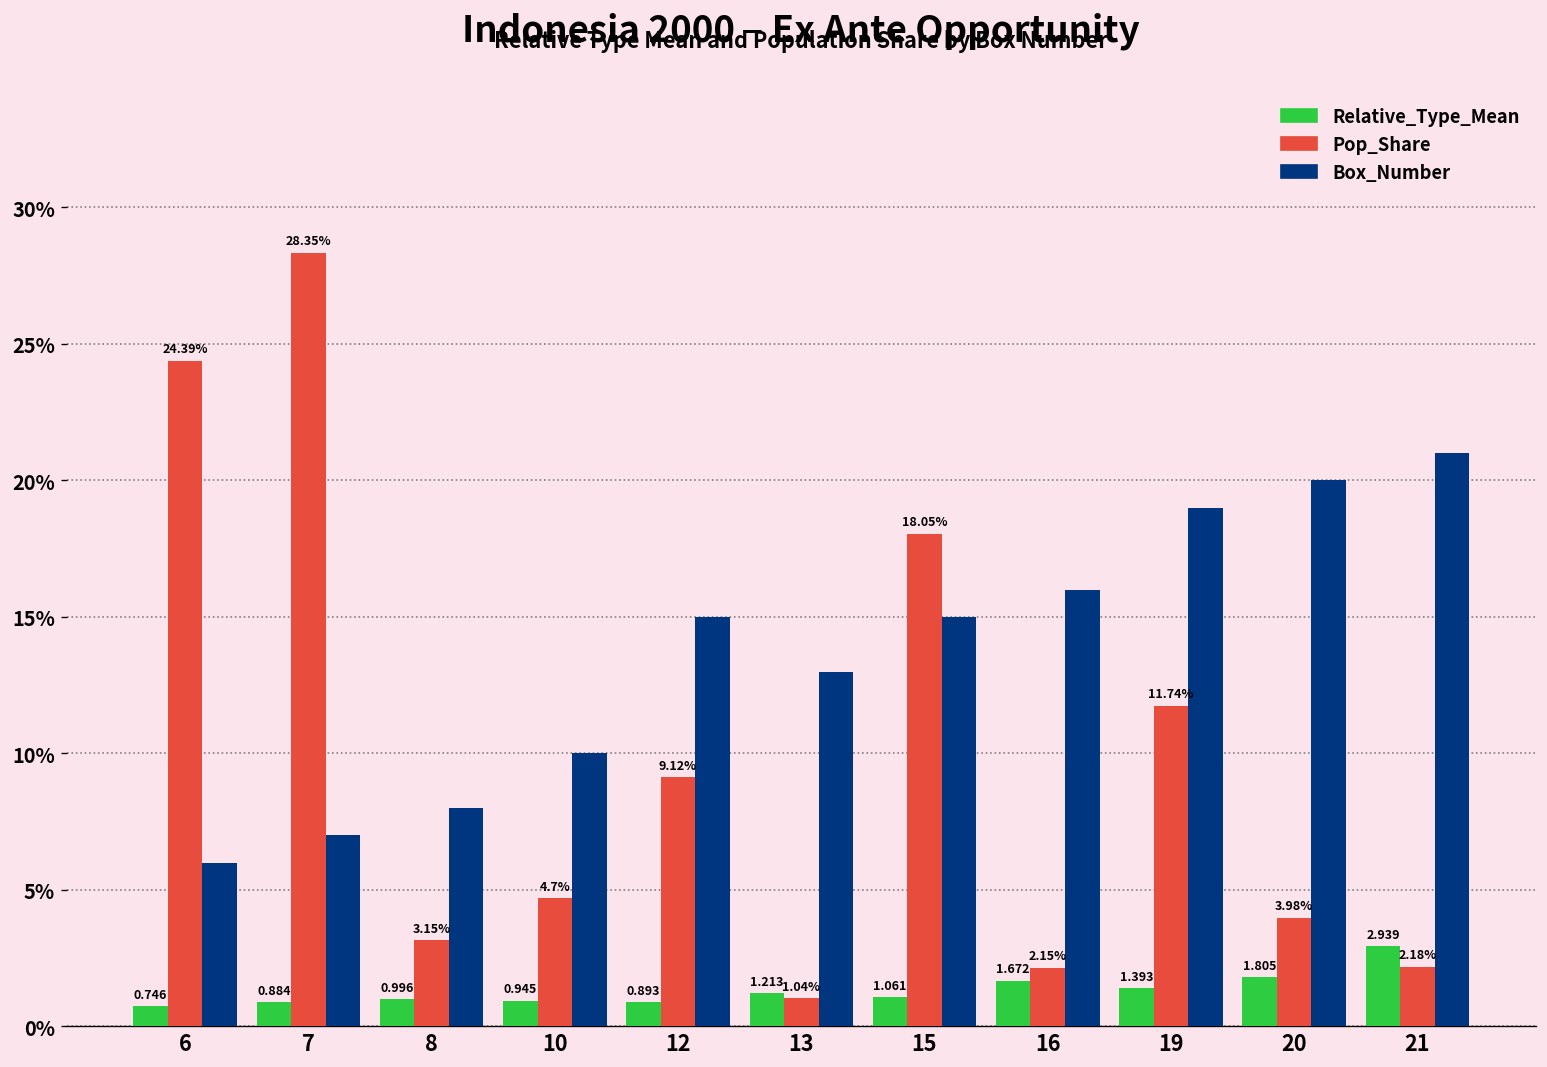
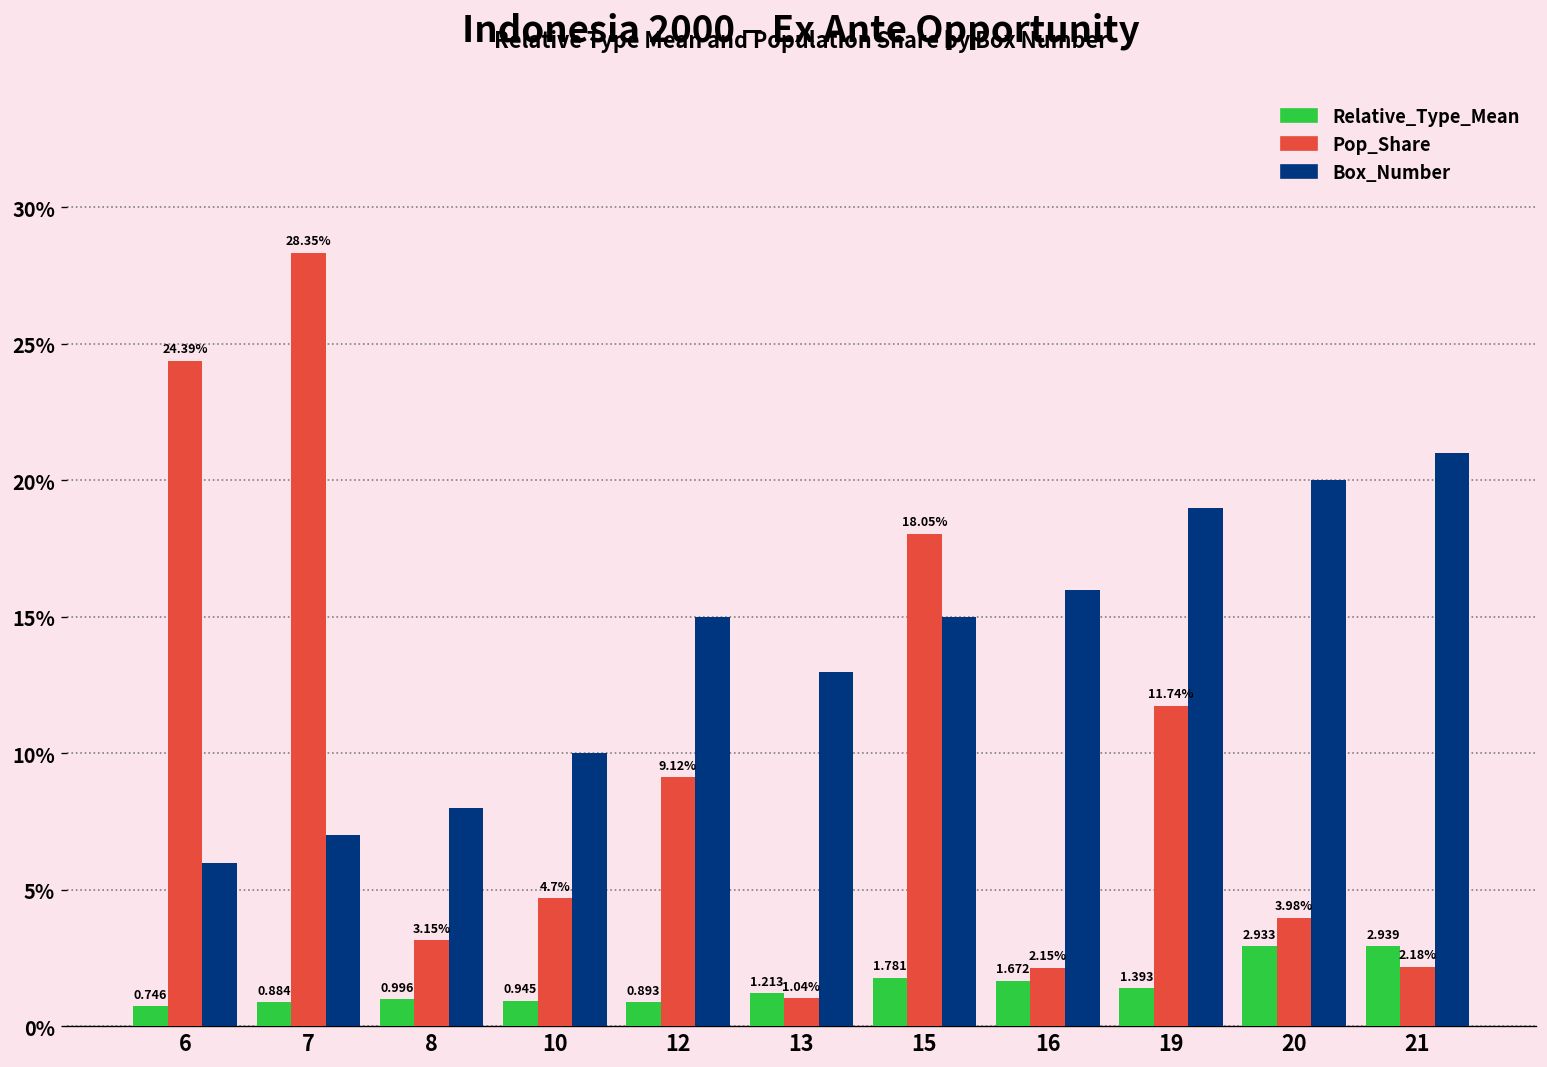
  {
    "Relative_Type_Mean": {
      "6": "0.746",
      "7": "0.884",
      "8": "0.996",
      "10": "0.945",
      "12": "0.893",
      "13": "1.213",
-     "15": "1.061",
+     "15": "1.781",
      "16": "1.672",
      "19": "1.393",
-     "20": "1.805",
+     "20": "2.933",
      "21": "2.939"
    },
    "Pop_Share": {
      "6": "24.39%",
      "7": "28.35%",
      "8": "3.15%",
      "10": "4.7%",
      "12": "9.12%",
      "13": "1.04%",
      "15": "18.05%",
      "16": "2.15%",
      "19": "11.74%",
      "20": "3.98%",
      "21": "2.18%"
    },
    "Box_Number": {
      "6": "6.0%",
      "7": "7.0%",
      "8": "8.0%",
      "10": "10.0%",
      "12": "15.0%",
      "13": "13.0%",
      "15": "15.0%",
      "16": "16.0%",
      "19": "19.0%",
      "20": "20.0%",
      "21": "21.0%"
    }
  }
